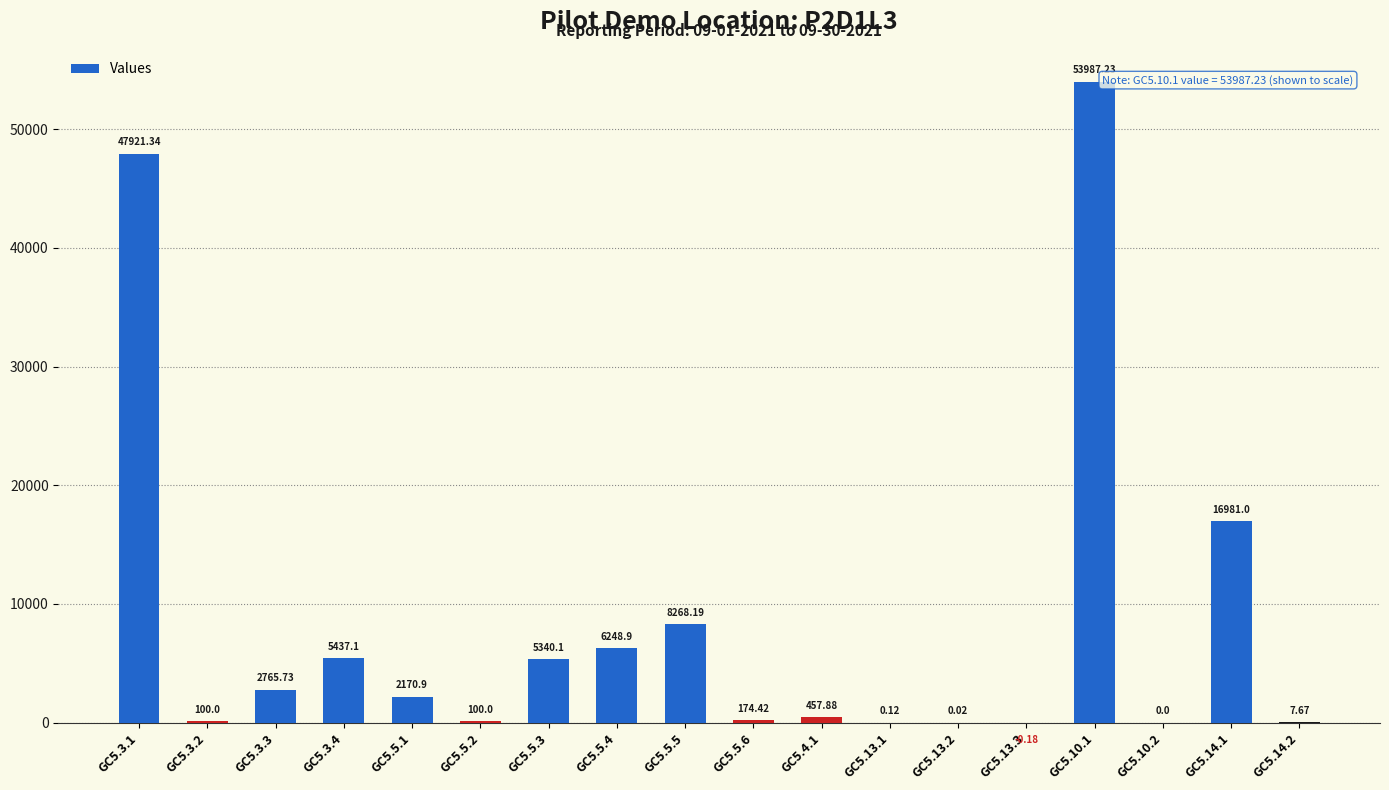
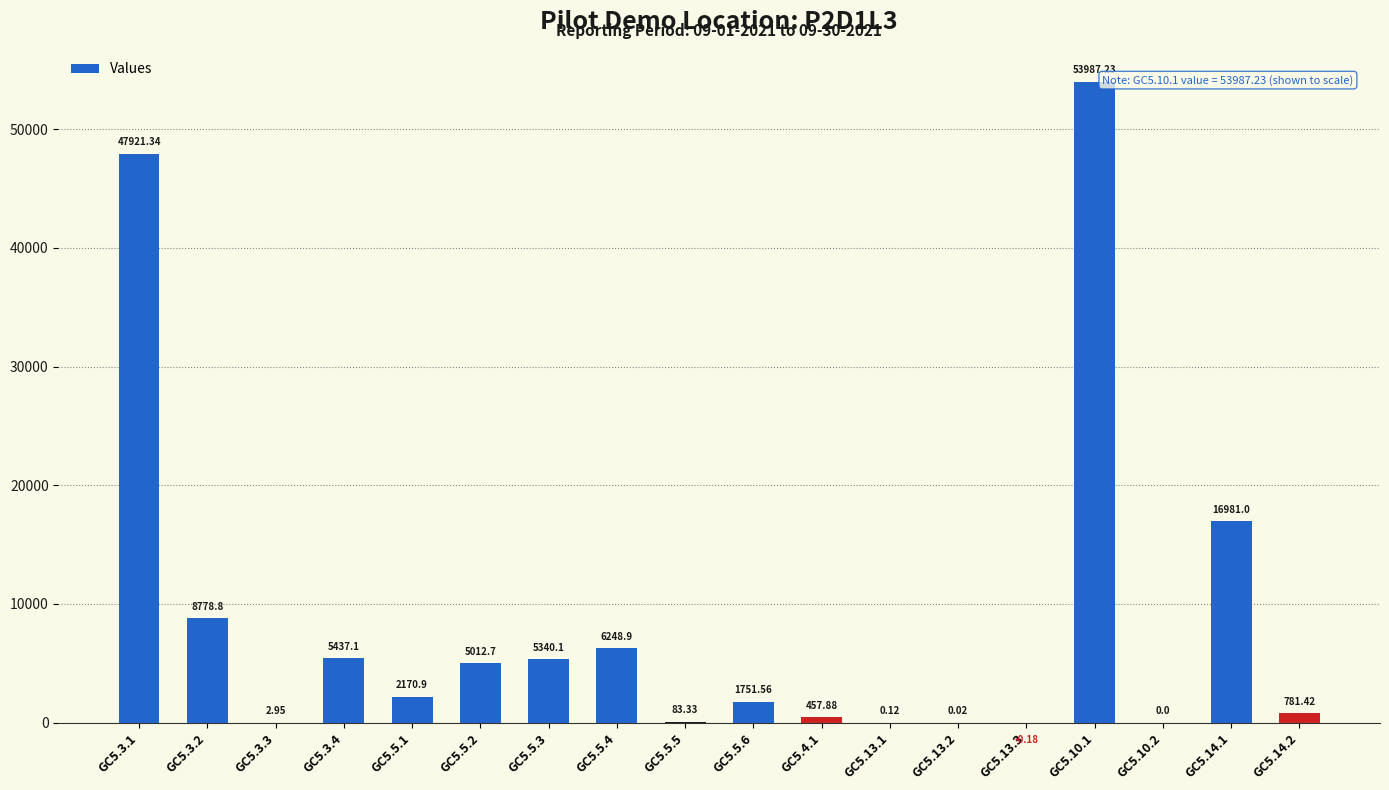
  {
    "GC5.3.1": 47921.34,
-   "GC5.3.2": 100.0,
-   "GC5.3.3": 2765.73,
+   "GC5.3.2": 8778.8,
+   "GC5.3.3": 2.95,
    "GC5.3.4": 5437.1,
    "GC5.5.1": 2170.9,
-   "GC5.5.2": 100.0,
+   "GC5.5.2": 5012.7,
    "GC5.5.3": 5340.1,
    "GC5.5.4": 6248.9,
-   "GC5.5.5": 8268.19,
-   "GC5.5.6": 174.42,
+   "GC5.5.5": 83.33,
+   "GC5.5.6": 1751.56,
    "GC5.4.1": 457.88,
    "GC5.13.1": 0.12,
    "GC5.13.2": 0.02,
    "GC5.13.3": -0.18,
    "GC5.10.2": 0.0,
    "GC5.14.1": 16981.0,
-   "GC5.14.2": 7.67
+   "GC5.14.2": 781.42
  }
